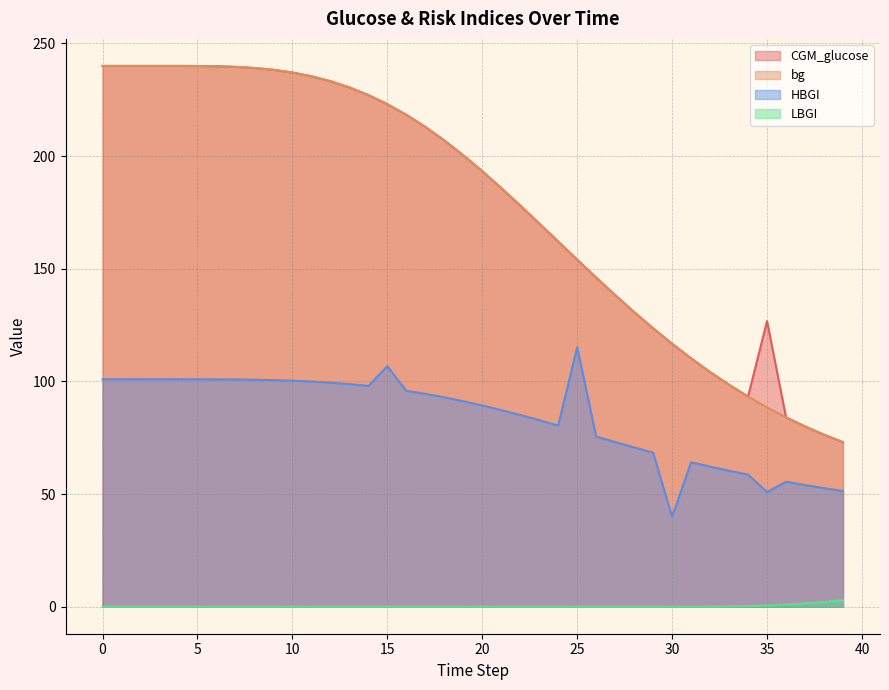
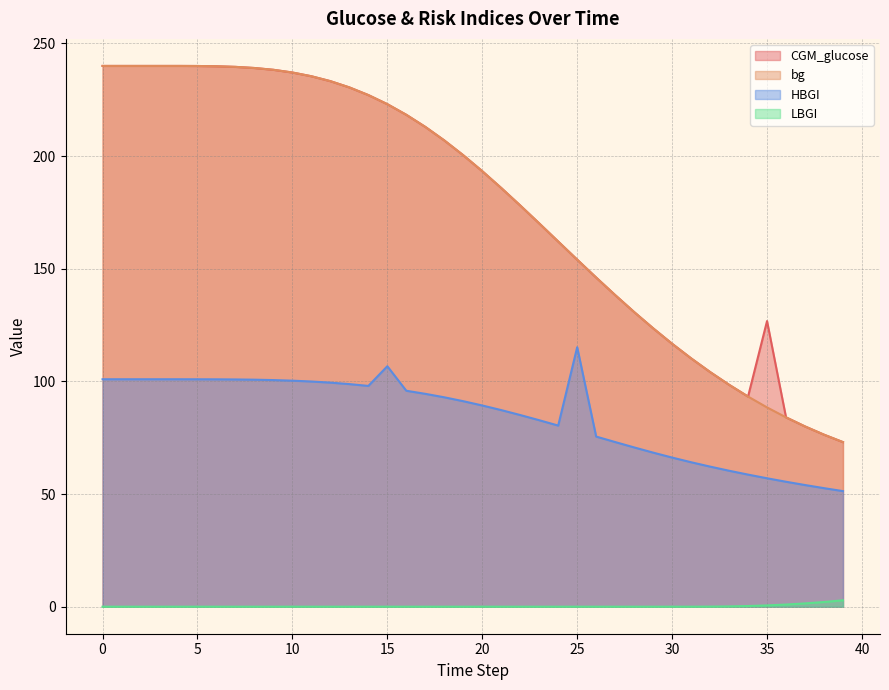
  {
    "HBGI": {
      "0": 101,
      "5": 101,
      "10": 100,
      "15": 107,
      "20": 89,
      "25": 115,
-     "30": 40,
-     "35": 51
+     "30": 66,
+     "35": 57
    },
    "LBGI": {
      "0": 0,
      "5": 0,
      "10": 0,
      "15": 0,
      "20": 0,
      "25": 0,
      "30": 0,
      "35": 1
    }
  }
